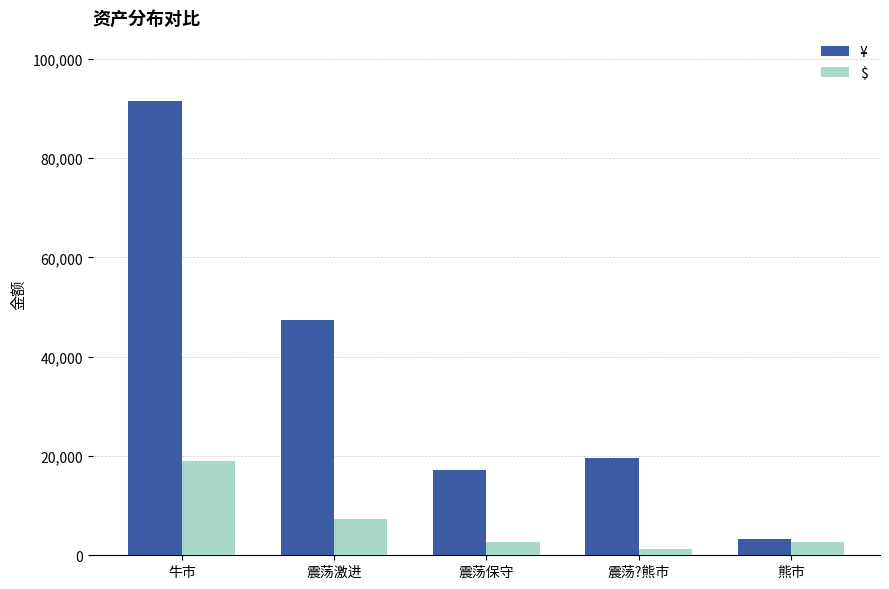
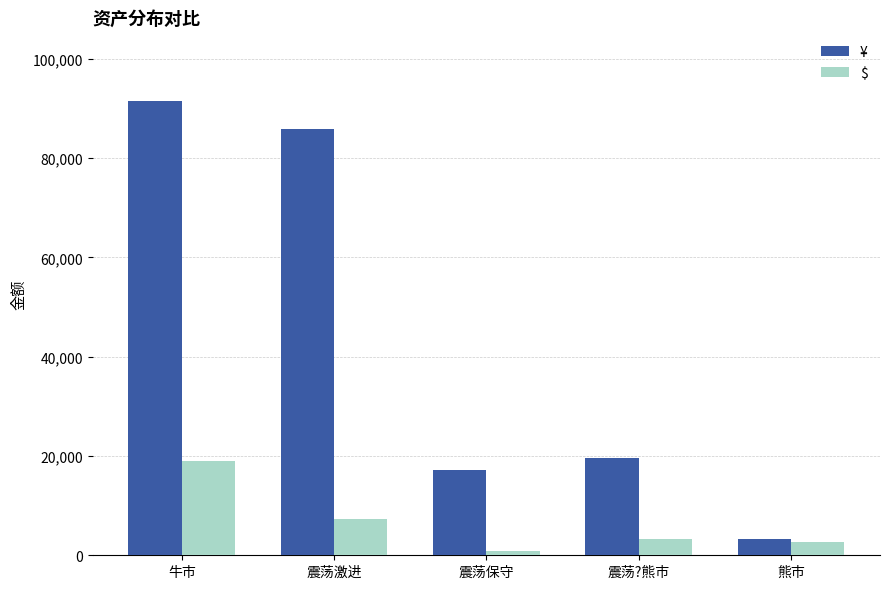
  {
    "¥": {
      "牛市": "92,000",
-     "震荡激进": "47,000",
+     "震荡激进": "86,000",
      "震荡保守": "17,000",
      "震荡?熊市": "20,000",
      "熊市": "3,000"
    },
    "$": {
      "牛市": "19,000",
      "震荡激进": "7,000",
-     "震荡保守": "3,000",
-     "震荡?熊市": "1,000",
+     "震荡保守": "1,000",
+     "震荡?熊市": "3,000",
      "熊市": "3,000"
    }
  }
